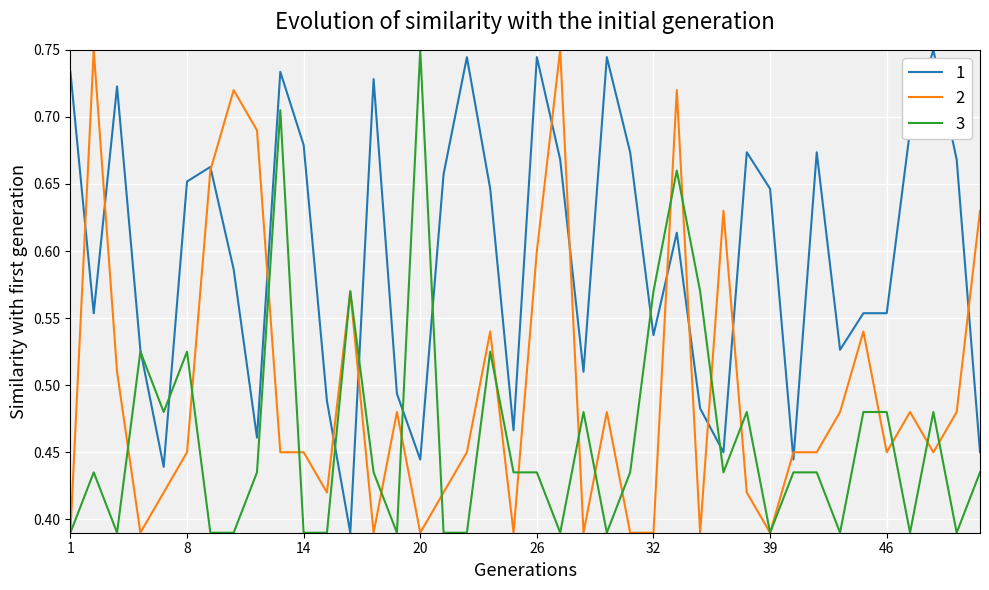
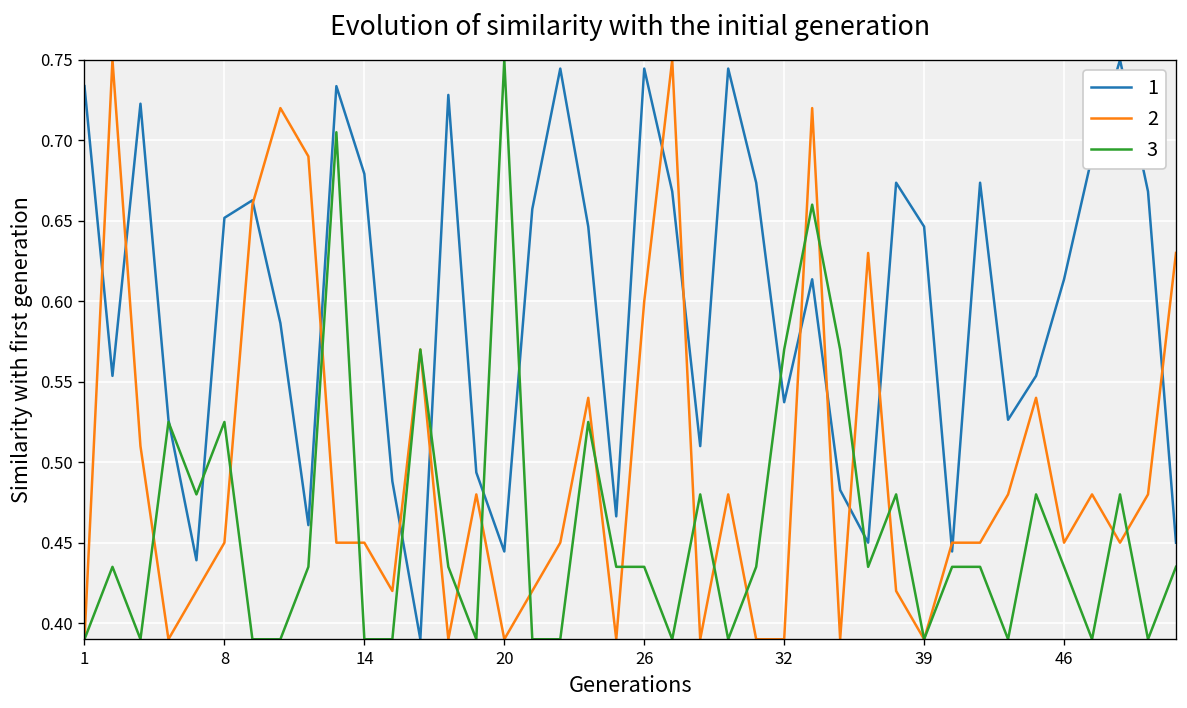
  {
    "1": {
      "20": 0.445,
-     "46": 0.554
+     "46": 0.614
    },
    "2": {
      "20": 0.390,
      "46": 0.450
    },
    "3": {
      "20": 0.750,
-     "46": 0.480
+     "46": 0.435
    }
  }
